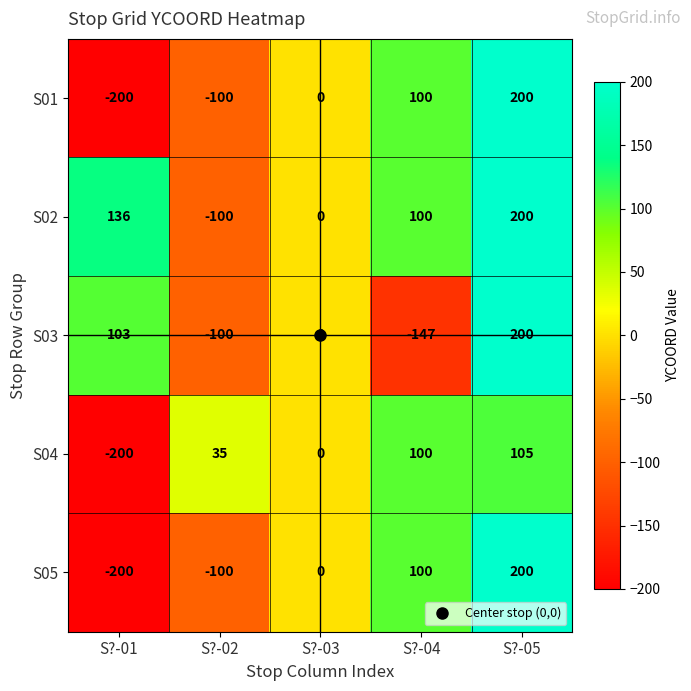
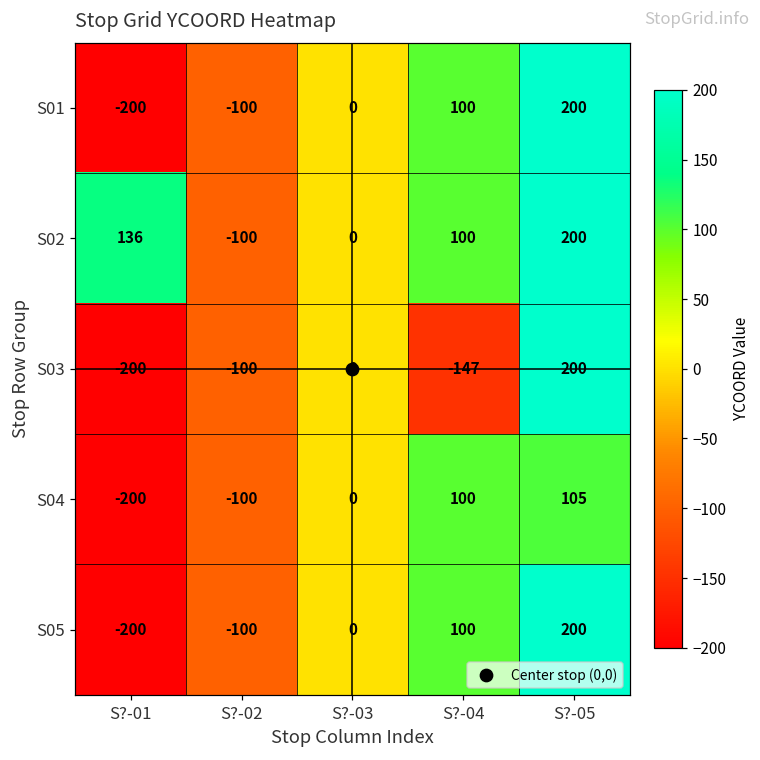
  {
    "S01": {
      "S?-01": -200,
      "S?-02": -100,
      "S?-03": 0,
      "S?-04": 100,
      "S?-05": 200
    },
    "S02": {
      "S?-01": 136,
      "S?-02": -100,
      "S?-03": 0,
      "S?-04": 100,
      "S?-05": 200
    },
    "S03": {
-     "S?-01": 103,
+     "S?-01": -200,
      "S?-02": -100,
      "S?-04": -147,
      "S?-05": 200
    },
    "S04": {
      "S?-01": -200,
-     "S?-02": 35,
+     "S?-02": -100,
      "S?-03": 0,
      "S?-04": 100,
      "S?-05": 105
    },
    "S05": {
      "S?-01": -200,
      "S?-02": -100,
      "S?-03": 0,
      "S?-04": 100,
      "S?-05": 200
    }
  }
